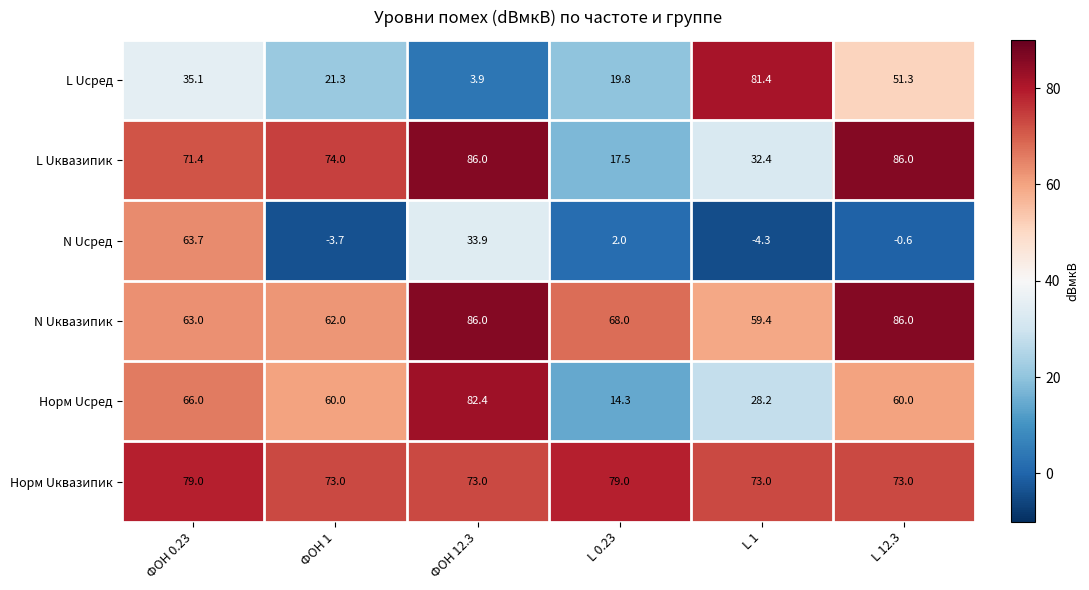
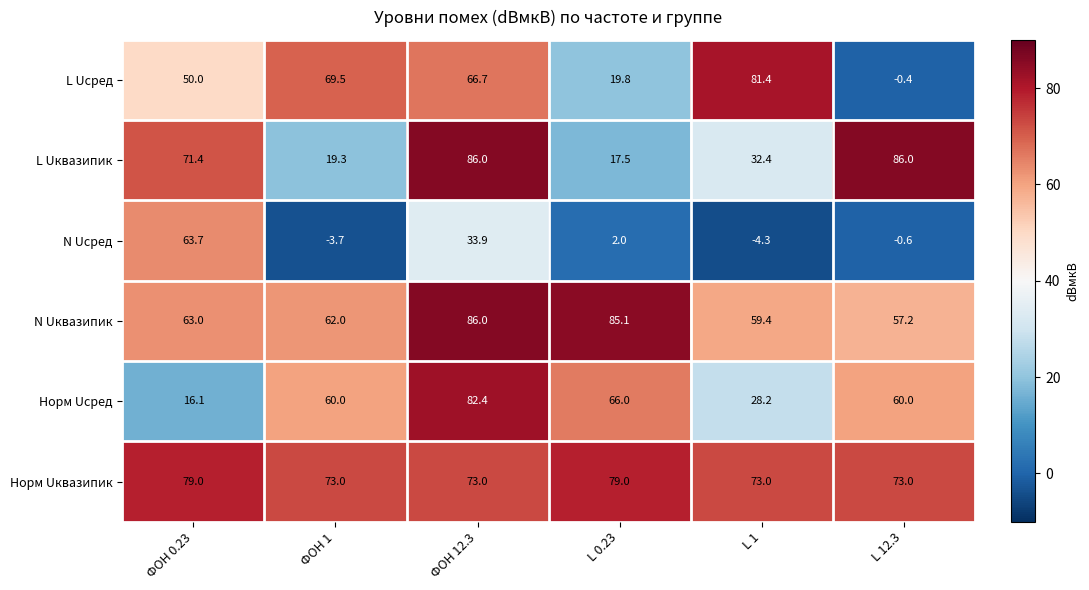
  {
    "L Uсред": {
-     "ФОН 0.23": 35.1,
-     "ФОН 1": 21.3,
-     "ФОН 12.3": 3.9,
+     "ФОН 0.23": 50.0,
+     "ФОН 1": 69.5,
+     "ФОН 12.3": 66.7,
      "L 0.23": 19.8,
      "L 1": 81.4,
-     "L 12.3": 51.3
+     "L 12.3": -0.4
    },
    "L Uквазипик": {
      "ФОН 0.23": 71.4,
-     "ФОН 1": 74.0,
+     "ФОН 1": 19.3,
      "ФОН 12.3": 86.0,
      "L 0.23": 17.5,
      "L 1": 32.4,
      "L 12.3": 86.0
    },
    "N Uсред": {
      "ФОН 0.23": 63.7,
      "ФОН 1": -3.7,
      "ФОН 12.3": 33.9,
      "L 0.23": 2.0,
      "L 1": -4.3,
      "L 12.3": -0.6
    },
    "N Uквазипик": {
      "ФОН 0.23": 63.0,
      "ФОН 1": 62.0,
      "ФОН 12.3": 86.0,
-     "L 0.23": 68.0,
+     "L 0.23": 85.1,
      "L 1": 59.4,
-     "L 12.3": 86.0
+     "L 12.3": 57.2
    },
    "Норм Uсред": {
-     "ФОН 0.23": 66.0,
+     "ФОН 0.23": 16.1,
      "ФОН 1": 60.0,
      "ФОН 12.3": 82.4,
-     "L 0.23": 14.3,
+     "L 0.23": 66.0,
      "L 1": 28.2,
      "L 12.3": 60.0
    },
    "Норм Uквазипик": {
      "ФОН 0.23": 79.0,
      "ФОН 1": 73.0,
      "ФОН 12.3": 73.0,
      "L 0.23": 79.0,
      "L 1": 73.0,
      "L 12.3": 73.0
    }
  }
